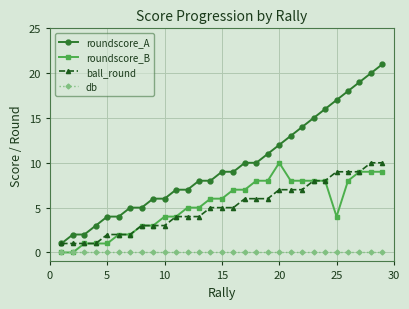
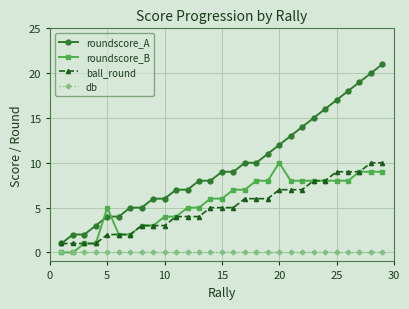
  {
    "roundscore_B": {
-     "5": 1,
+     "5": 5,
      "10": 4,
      "15": 6,
      "20": 10,
-     "25": 4
+     "25": 8
    },
    "db": {
      "5": 0,
      "10": 0,
      "15": 0,
      "20": 0,
      "25": 0
    }
  }
